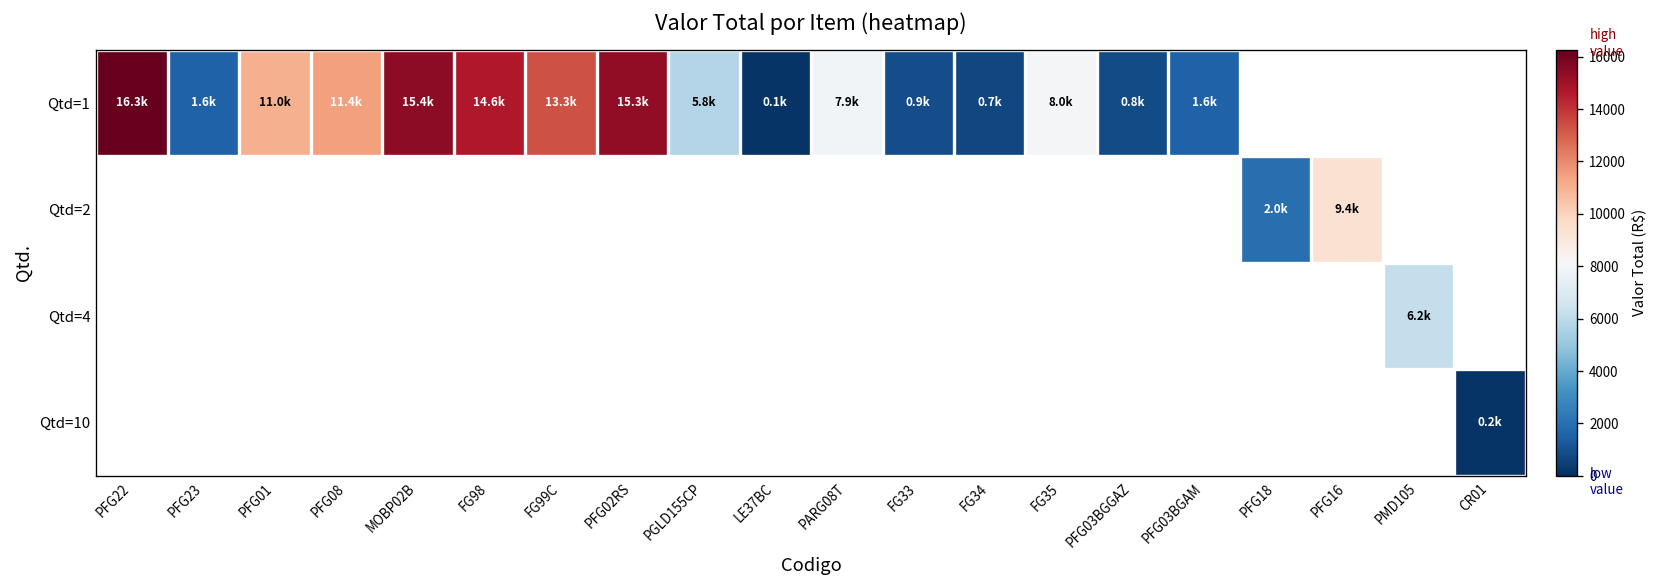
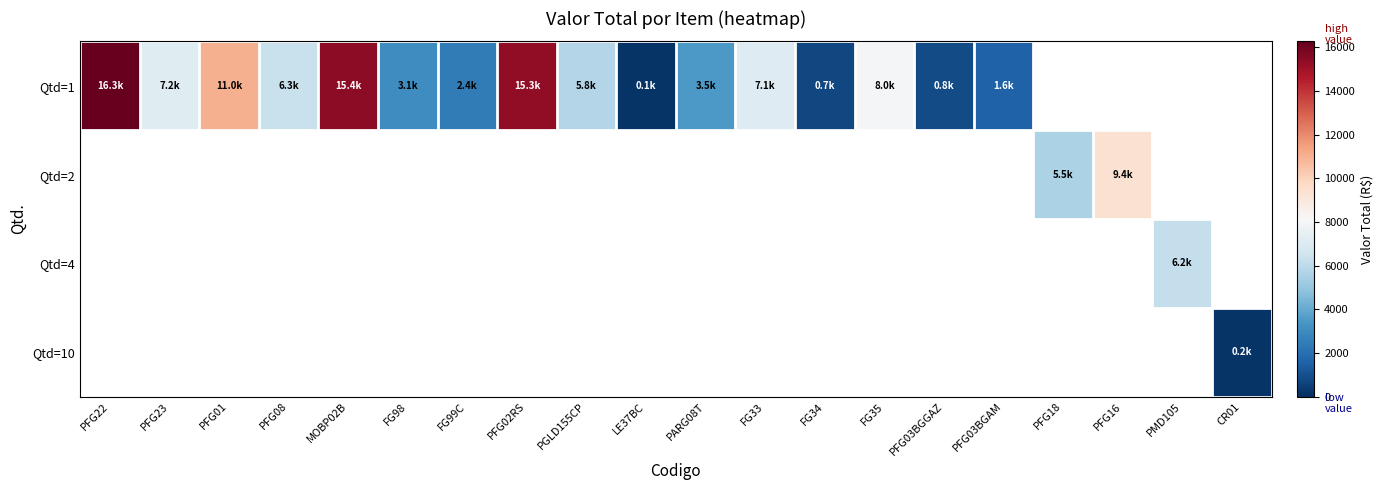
  {
    "Qtd=1": {
      "PFG22": "16.3k",
-     "PFG23": "1.6k",
+     "PFG23": "7.2k",
      "PFG01": "11.0k",
-     "PFG08": "11.4k",
+     "PFG08": "6.3k",
      "MOBP02B": "15.4k",
-     "FG98": "14.6k",
-     "FG99C": "13.3k",
+     "FG98": "3.1k",
+     "FG99C": "2.4k",
      "PFG02RS": "15.3k",
      "PGLD155CP": "5.8k",
      "LE37BC": "0.1k",
-     "PARG08T": "7.9k",
-     "FG33": "0.9k",
+     "PARG08T": "3.5k",
+     "FG33": "7.1k",
      "FG34": "0.7k",
      "FG35": "8.0k",
      "PFG03BGGAZ": "0.8k",
      "PFG03BGAM": "1.6k"
    },
    "Qtd=2": {
-     "PFG18": "2.0k",
+     "PFG18": "5.5k",
      "PFG16": "9.4k"
    },
    "Qtd=4": {
      "PMD105": "6.2k"
    },
    "Qtd=10": {
      "CR01": "0.2k"
    }
  }
